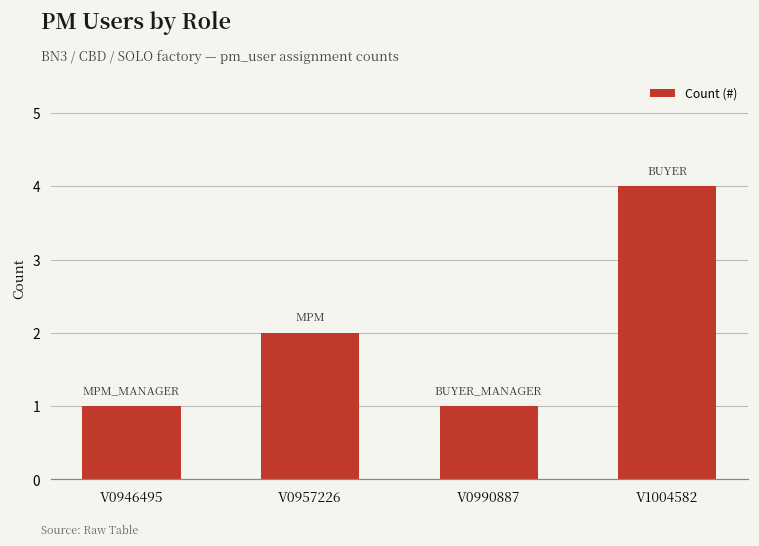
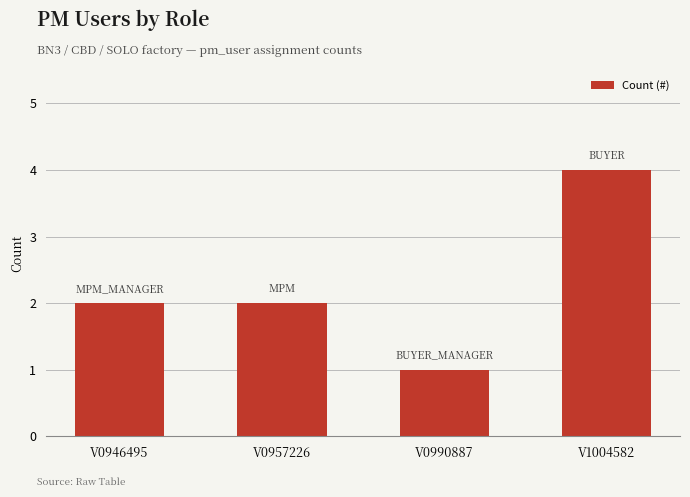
  {
-   "V0946495": 1,
+   "V0946495": 2,
    "V0957226": 2,
    "V0990887": 1,
    "V1004582": 4
  }
